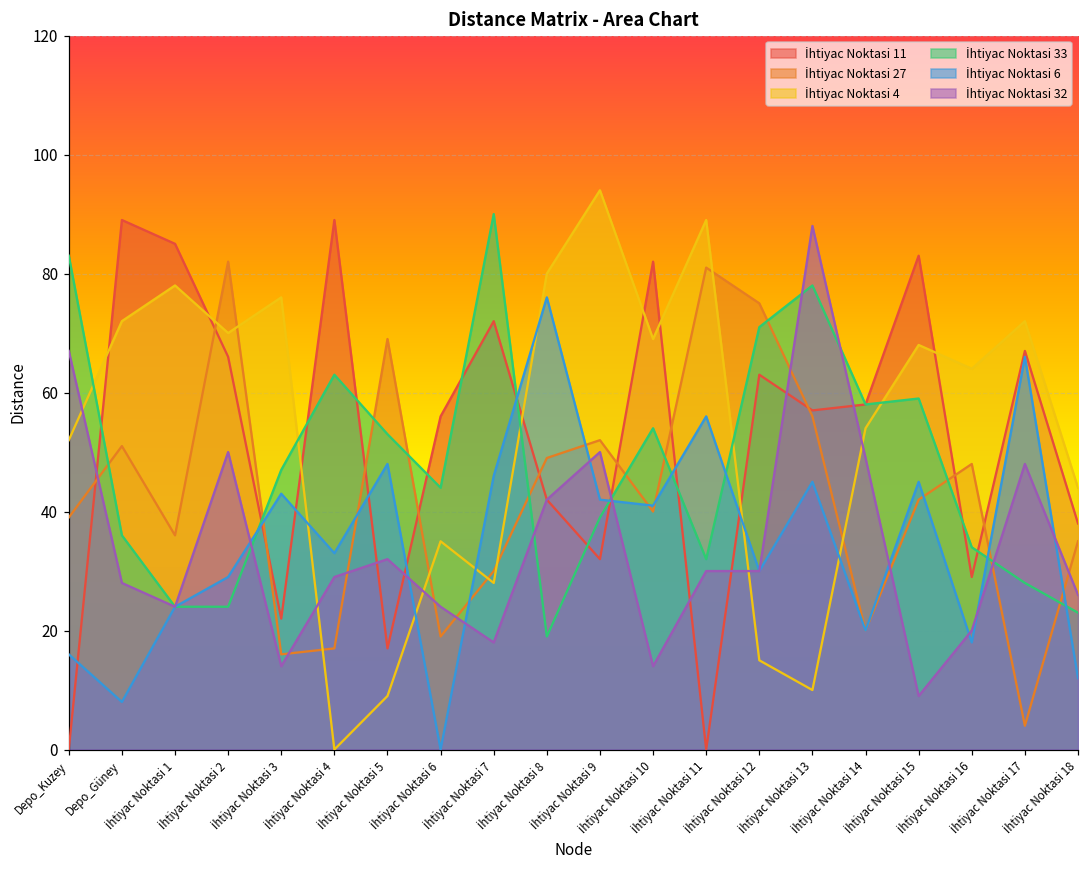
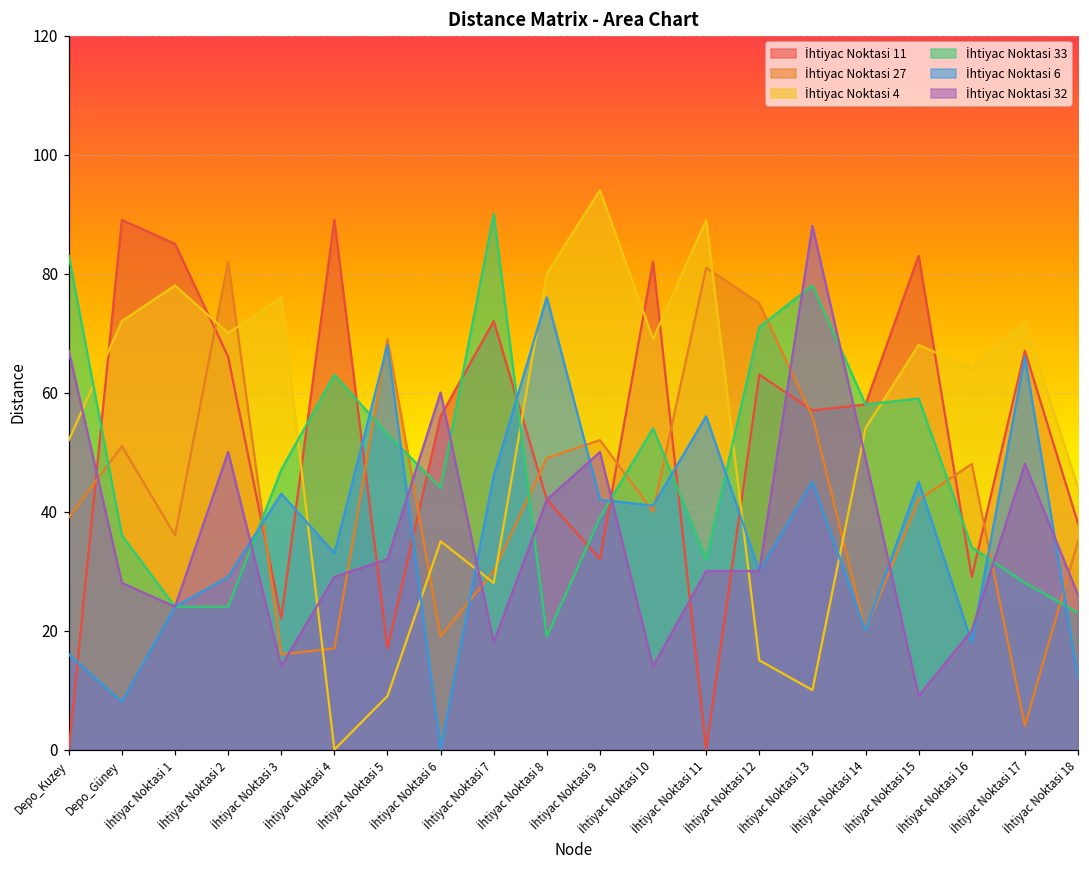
  {
    "İhtiyac Noktasi 4": {
      "Depo_Kuzey": 52,
      "Depo_Güney": 72,
      "İhtiyac Noktasi 1": 78,
      "İhtiyac Noktasi 2": 70,
      "İhtiyac Noktasi 3": 76,
      "İhtiyac Noktasi 4": 0,
      "İhtiyac Noktasi 5": 9,
      "İhtiyac Noktasi 6": 35,
      "İhtiyac Noktasi 7": 28,
      "İhtiyac Noktasi 8": 80,
      "İhtiyac Noktasi 9": 94,
      "İhtiyac Noktasi 10": 69,
      "İhtiyac Noktasi 11": 89,
      "İhtiyac Noktasi 12": 15,
      "İhtiyac Noktasi 13": 10,
      "İhtiyac Noktasi 14": 54,
      "İhtiyac Noktasi 15": 68,
      "İhtiyac Noktasi 16": 64,
      "İhtiyac Noktasi 17": 72,
      "İhtiyac Noktasi 18": 44
    },
    "İhtiyac Noktasi 33": {
      "Depo_Kuzey": 83,
      "Depo_Güney": 36,
      "İhtiyac Noktasi 2": 24,
      "İhtiyac Noktasi 3": 47,
      "İhtiyac Noktasi 4": 63,
      "İhtiyac Noktasi 5": 53,
      "İhtiyac Noktasi 6": 44,
      "İhtiyac Noktasi 7": 90,
      "İhtiyac Noktasi 8": 19,
      "İhtiyac Noktasi 9": 39,
      "İhtiyac Noktasi 10": 54,
      "İhtiyac Noktasi 11": 32,
      "İhtiyac Noktasi 12": 71,
      "İhtiyac Noktasi 13": 78,
      "İhtiyac Noktasi 15": 59,
      "İhtiyac Noktasi 16": 34,
      "İhtiyac Noktasi 17": 28,
      "İhtiyac Noktasi 18": 23
    },
    "İhtiyac Noktasi 6": {
      "Depo_Kuzey": 16,
      "Depo_Güney": 8,
      "İhtiyac Noktasi 2": 29,
      "İhtiyac Noktasi 3": 43,
      "İhtiyac Noktasi 4": 33,
-     "İhtiyac Noktasi 5": 48,
+     "İhtiyac Noktasi 5": 68,
      "İhtiyac Noktasi 6": 0,
      "İhtiyac Noktasi 7": 46,
      "İhtiyac Noktasi 8": 76,
      "İhtiyac Noktasi 9": 42,
      "İhtiyac Noktasi 10": 41,
      "İhtiyac Noktasi 11": 56,
      "İhtiyac Noktasi 13": 45,
      "İhtiyac Noktasi 15": 45,
      "İhtiyac Noktasi 16": 18,
      "İhtiyac Noktasi 17": 66,
      "İhtiyac Noktasi 18": 12
    },
    "İhtiyac Noktasi 32": {
      "Depo_Kuzey": 67,
      "Depo_Güney": 28,
      "İhtiyac Noktasi 2": 50,
      "İhtiyac Noktasi 3": 14,
      "İhtiyac Noktasi 4": 29,
      "İhtiyac Noktasi 5": 32,
-     "İhtiyac Noktasi 6": 24,
+     "İhtiyac Noktasi 6": 60,
      "İhtiyac Noktasi 7": 18,
      "İhtiyac Noktasi 9": 50,
      "İhtiyac Noktasi 10": 14,
      "İhtiyac Noktasi 11": 30,
      "İhtiyac Noktasi 13": 88,
      "İhtiyac Noktasi 14": 49,
      "İhtiyac Noktasi 15": 9,
      "İhtiyac Noktasi 16": 20,
      "İhtiyac Noktasi 17": 48,
      "İhtiyac Noktasi 18": 26
    }
  }
